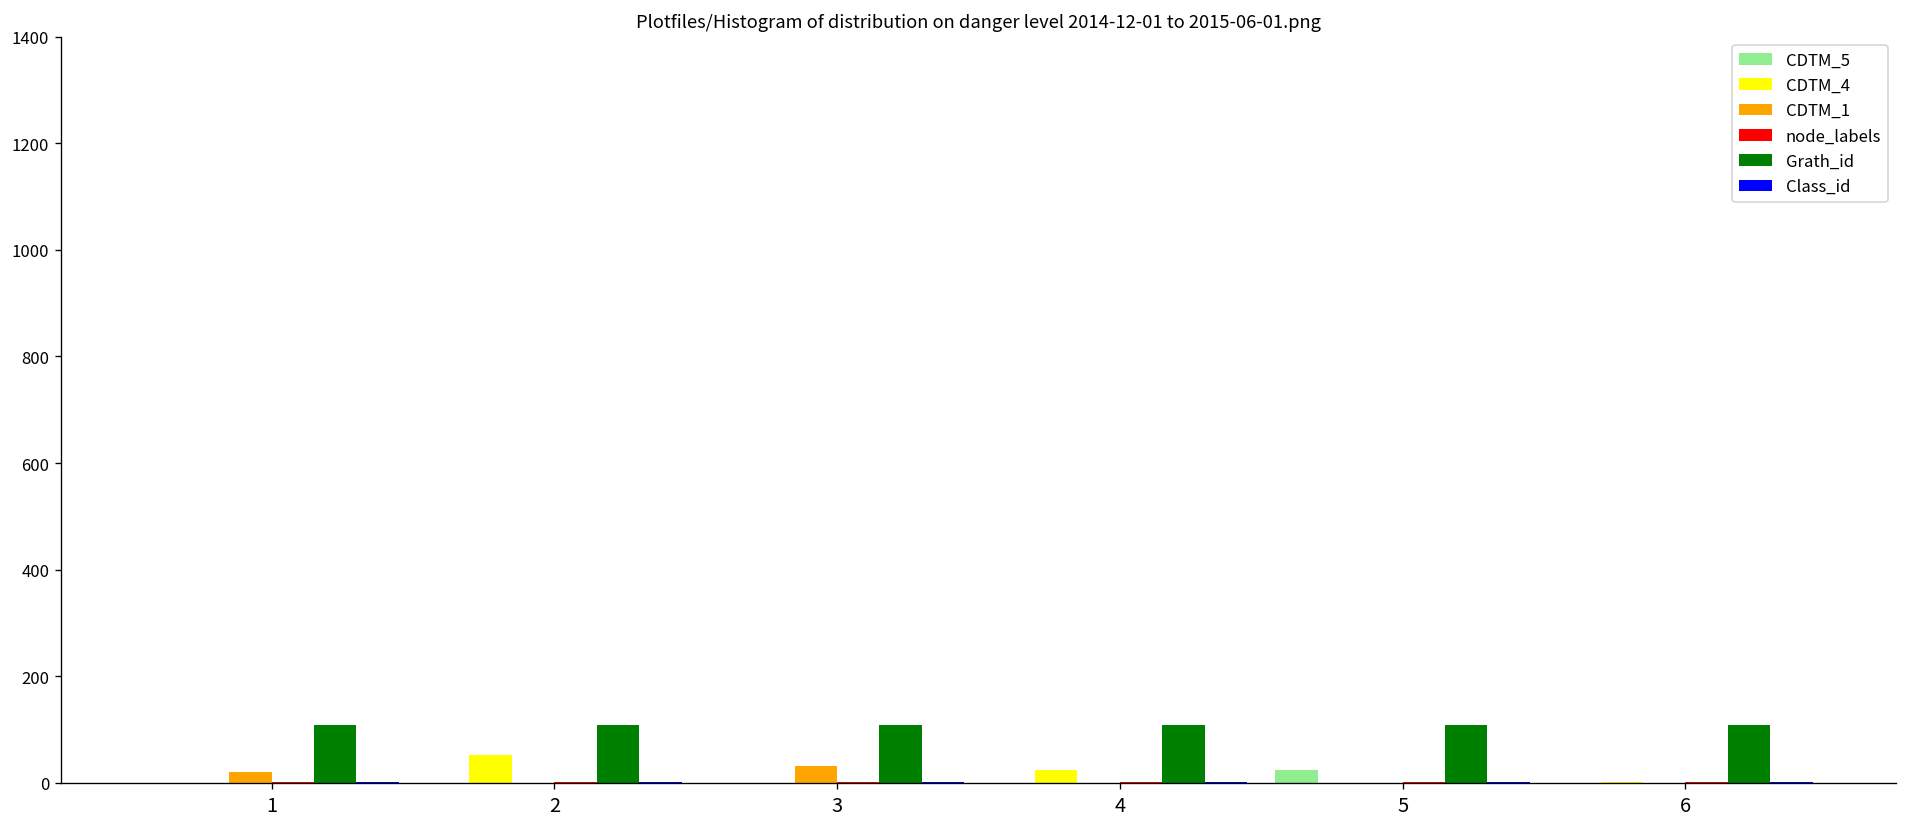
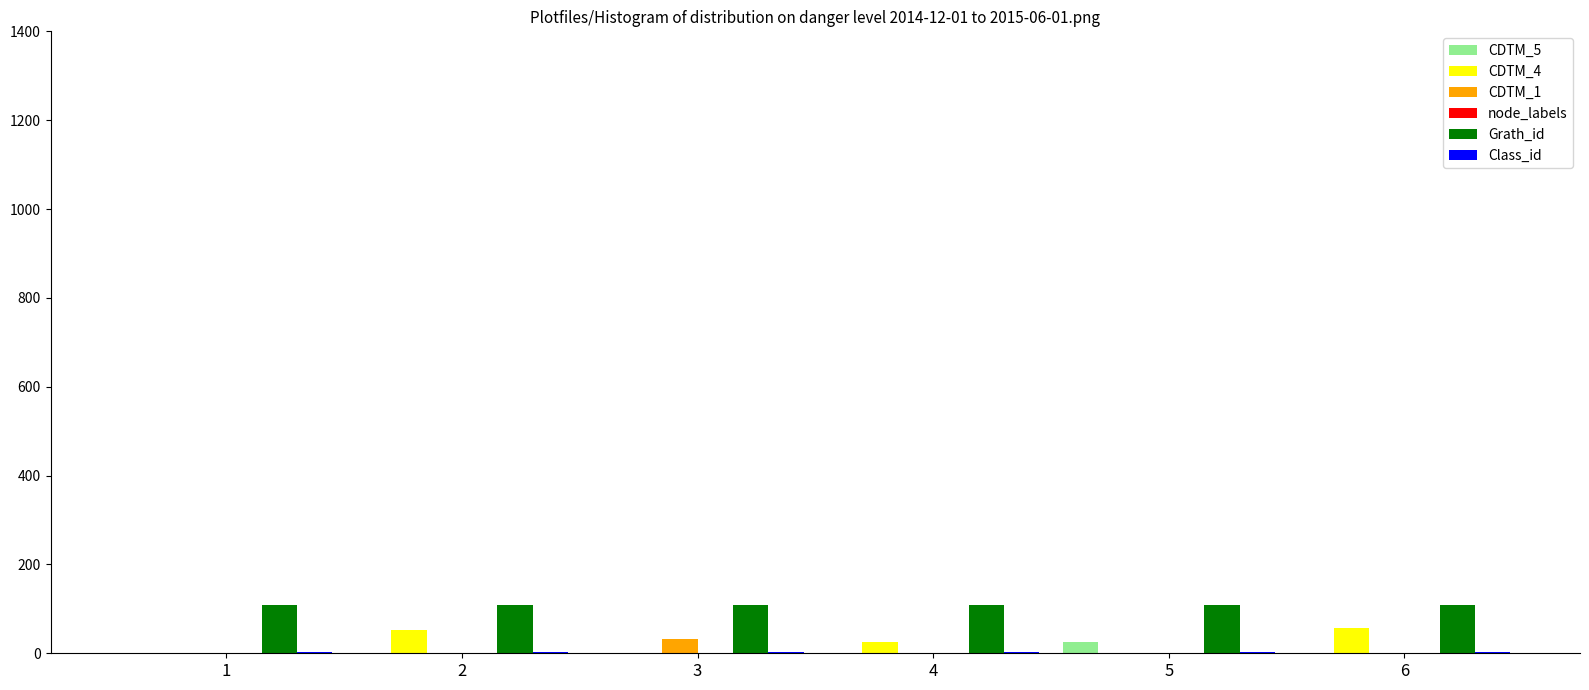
  {
    "CDTM_5": {
      "1": 0,
      "2": 0,
      "3": 0,
      "4": 0,
      "5": 30,
      "6": 0
    },
    "CDTM_4": {
      "1": 0,
      "2": 50,
      "3": 0,
      "4": 30,
      "5": 0,
-     "6": 0
+     "6": 60
    },
    "CDTM_1": {
-     "1": 20,
+     "1": 0,
      "2": 0,
      "3": 30,
      "4": 0,
      "5": 0,
      "6": 0
    },
    "Grath_id": {
      "1": 110,
      "2": 110,
      "3": 110,
      "4": 110,
      "5": 110,
      "6": 110
    }
  }
